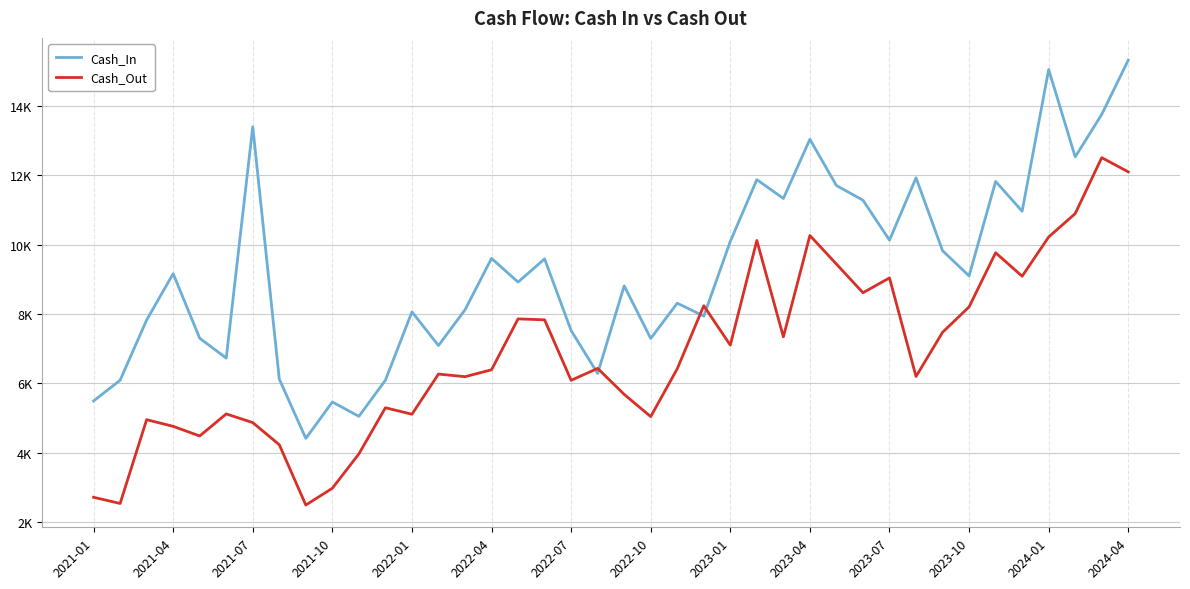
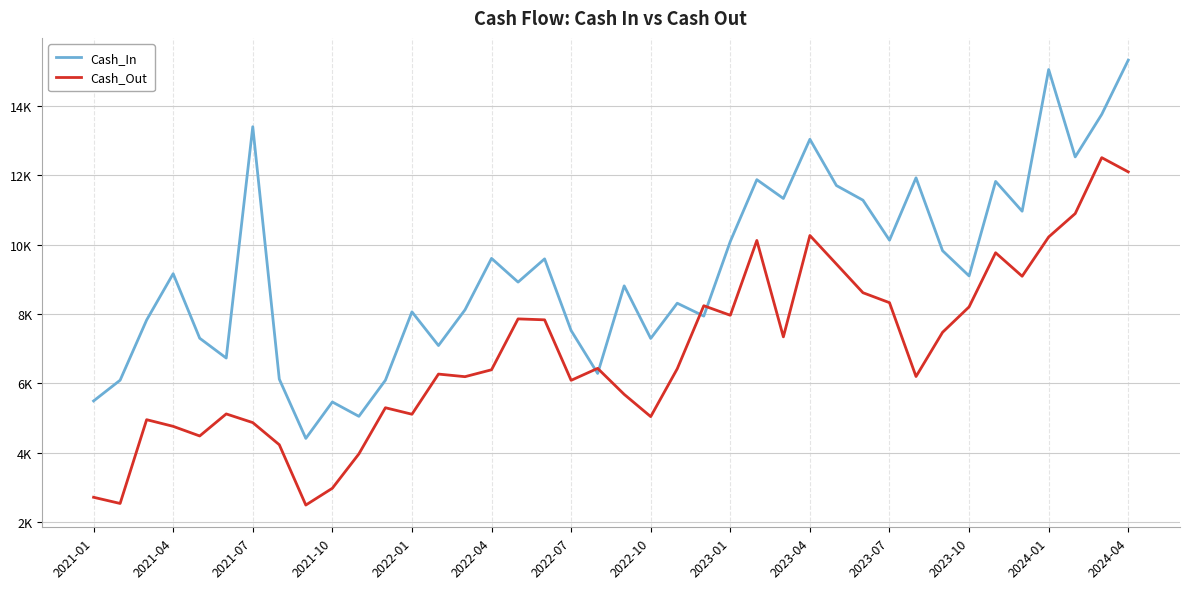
  {
    "Cash_In": {
      "2021-01": 5500,
      "2021-04": 9200,
      "2021-07": 13400,
      "2021-10": 5500,
      "2022-01": 8100,
      "2022-04": 9600,
      "2022-07": 7500,
      "2022-10": 7300,
      "2023-01": 10100,
      "2023-04": 13000,
      "2023-07": 10100,
      "2023-10": 9100,
      "2024-01": 15000,
      "2024-04": 15300
    },
    "Cash_Out": {
      "2021-01": 2700,
      "2021-04": 4800,
      "2021-07": 4900,
      "2021-10": 3000,
      "2022-01": 5100,
      "2022-04": 6400,
      "2022-07": 6100,
      "2022-10": 5000,
-     "2023-01": 7100,
+     "2023-01": 8000,
      "2023-04": 10300,
-     "2023-07": 9000,
+     "2023-07": 8300,
      "2023-10": 8200,
      "2024-01": 10200,
      "2024-04": 12100
    }
  }
